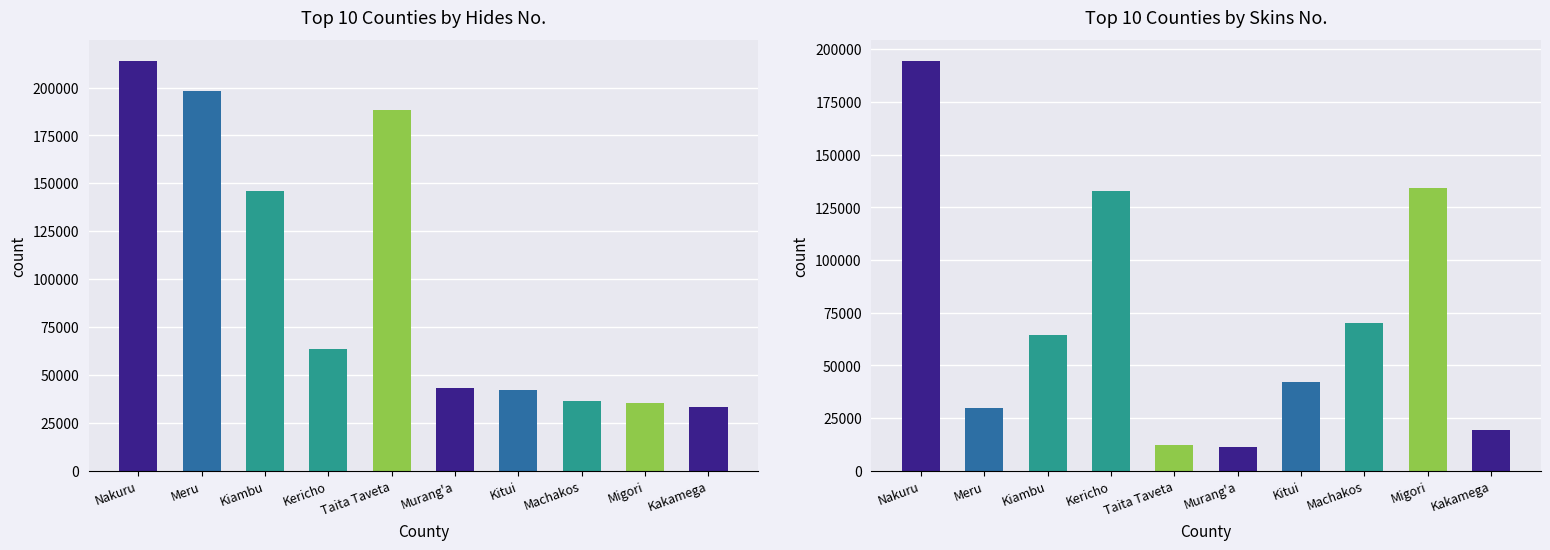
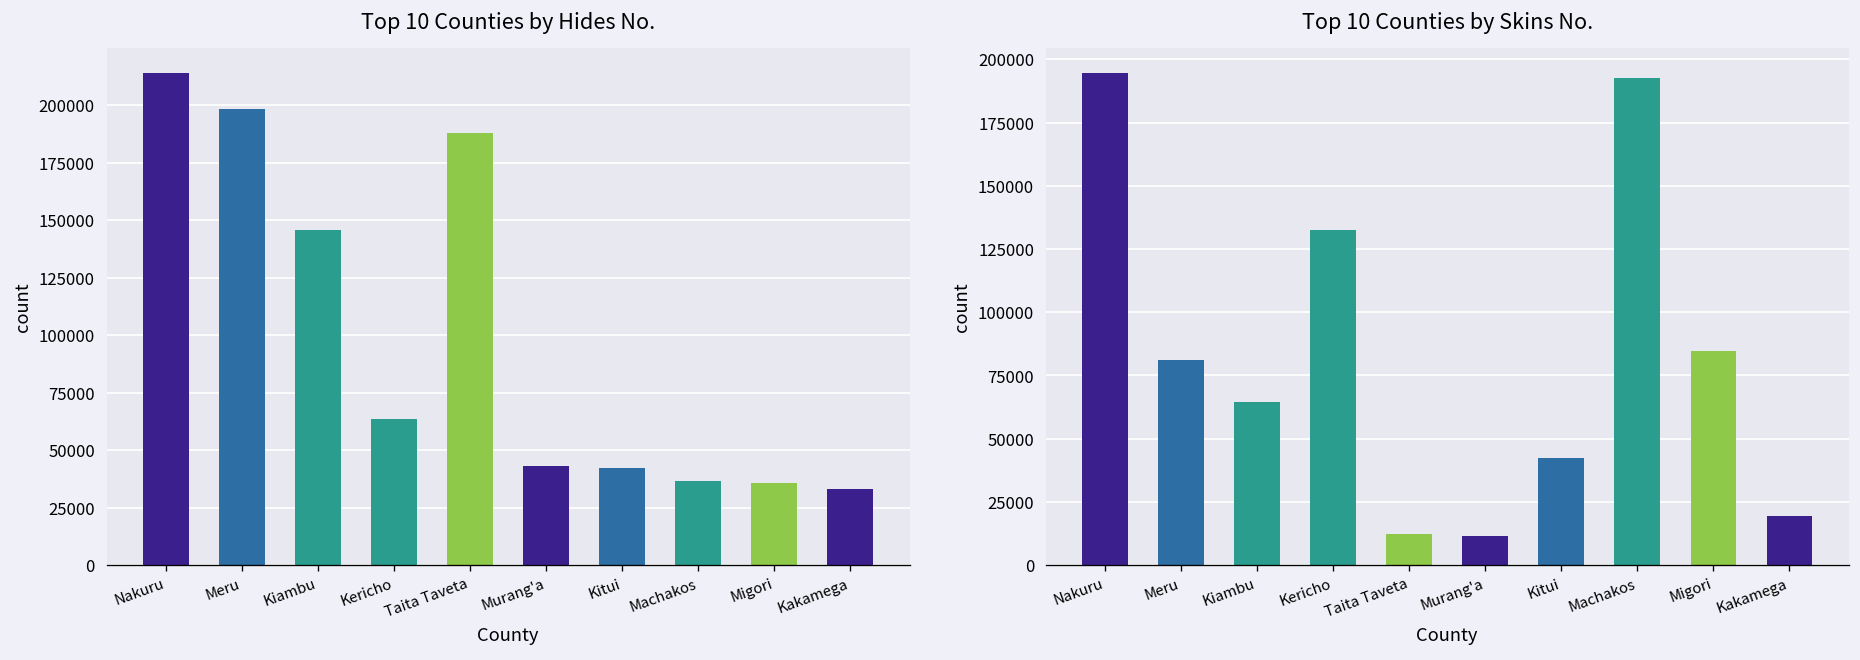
  {
    "Top 10 Counties by Hides No.": {
      "Nakuru": 214000,
      "Meru": 198000,
      "Kiambu": 146000,
      "Kericho": 64000,
      "Taita Taveta": 188000,
      "Murang'a": 43000,
      "Kitui": 42000,
      "Machakos": 37000,
      "Migori": 36000,
      "Kakamega": 33000
    },
    "Top 10 Counties by Skins No.": {
      "Nakuru": 195000,
-     "Meru": 30000,
+     "Meru": 81000,
      "Kiambu": 65000,
      "Kericho": 133000,
      "Taita Taveta": 12000,
      "Murang'a": 11000,
      "Kitui": 42000,
-     "Machakos": 70000,
-     "Migori": 134000,
+     "Machakos": 193000,
+     "Migori": 85000,
      "Kakamega": 19000
    }
  }
